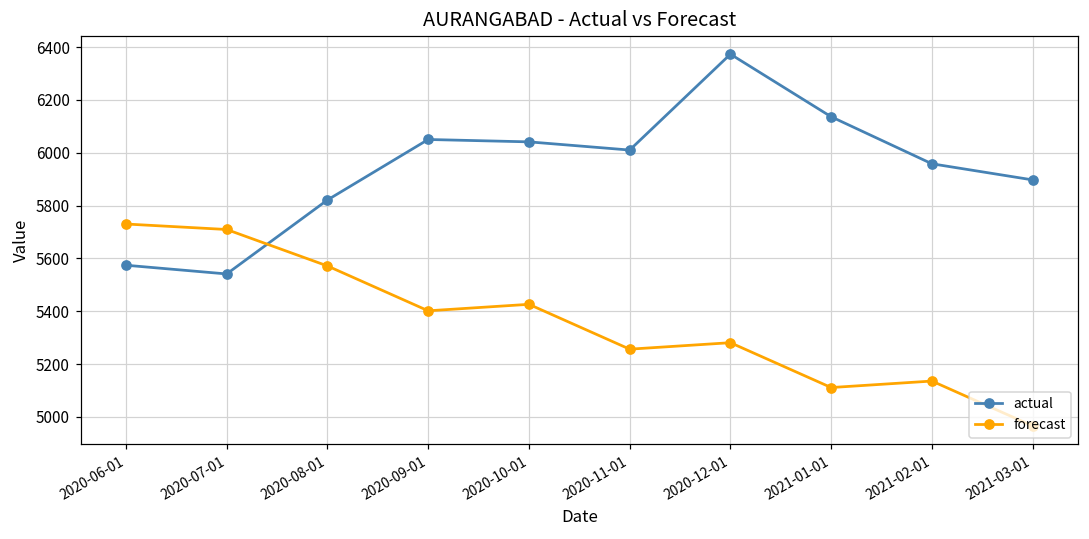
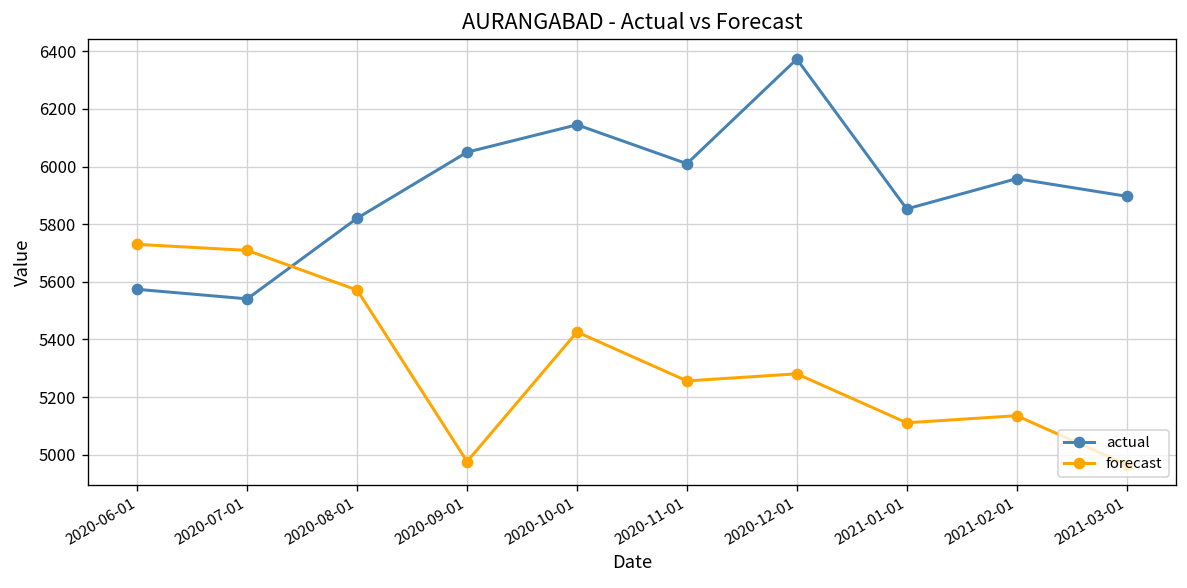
  {
    "actual": {
      "2020-06-01": 5570,
      "2020-07-01": 5540,
      "2020-08-01": 5820,
      "2020-09-01": 6050,
-     "2020-10-01": 6040,
+     "2020-10-01": 6150,
      "2020-11-01": 6010,
      "2020-12-01": 6370,
-     "2021-01-01": 6140,
+     "2021-01-01": 5850,
      "2021-02-01": 5960,
      "2021-03-01": 5900
    },
    "forecast": {
      "2020-06-01": 5730,
      "2020-07-01": 5710,
      "2020-08-01": 5570,
-     "2020-09-01": 5400,
+     "2020-09-01": 4980,
      "2020-10-01": 5430,
      "2020-11-01": 5260,
      "2020-12-01": 5280,
      "2021-01-01": 5110,
      "2021-02-01": 5140
    }
  }
